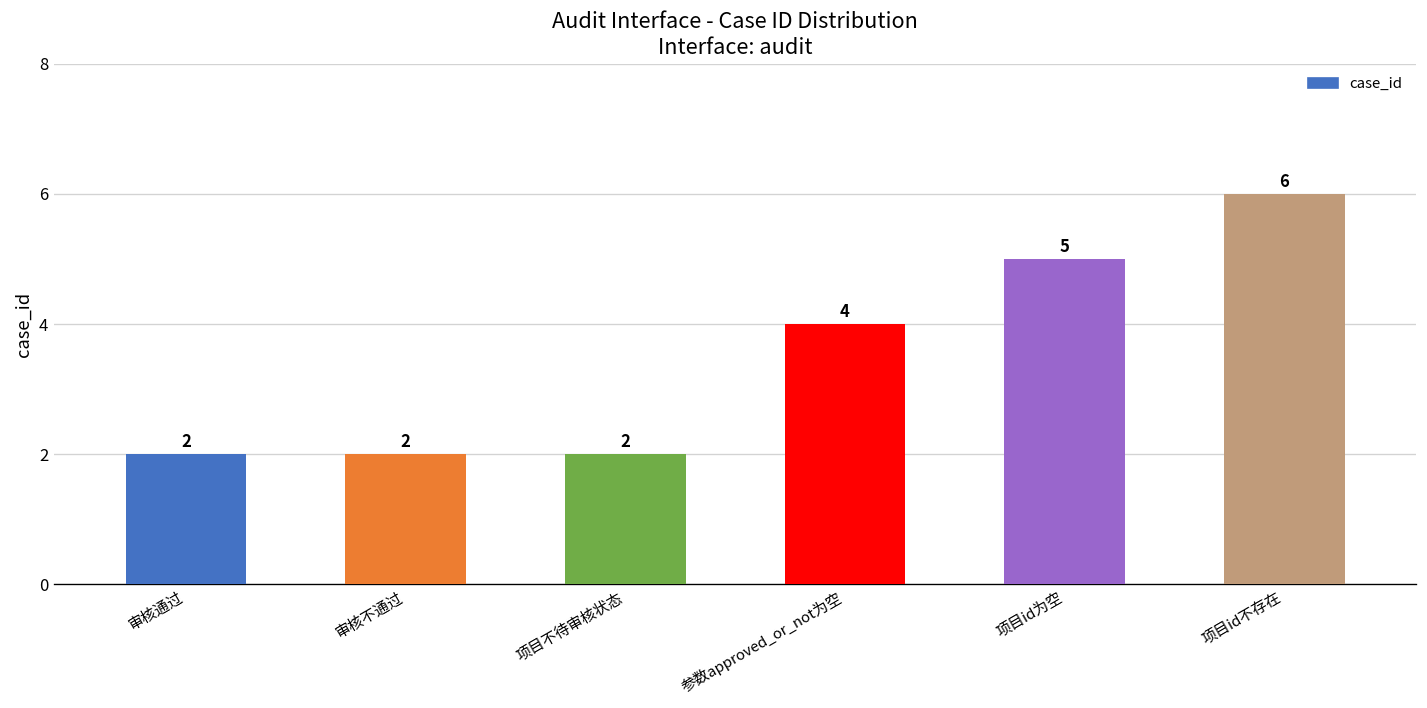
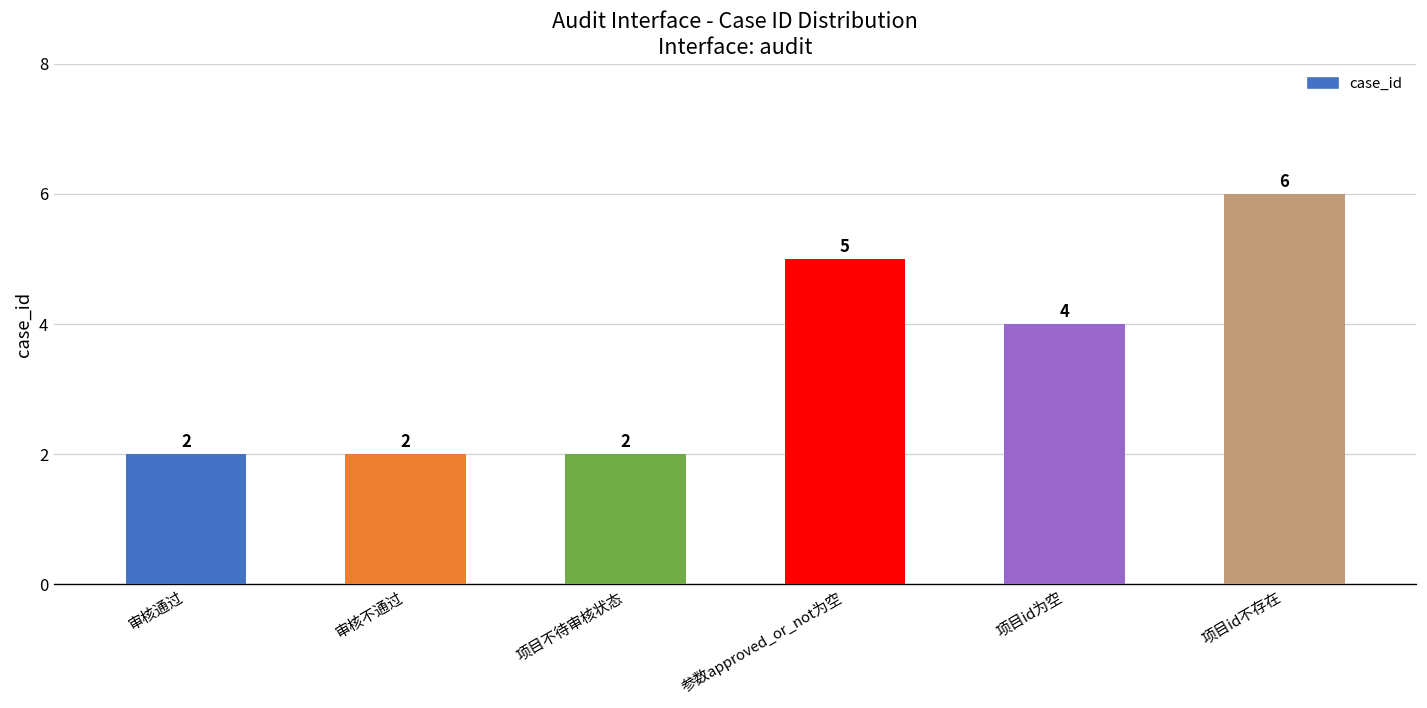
  {
    "审核通过": 2,
    "审核不通过": 2,
    "项目不待审核状态": 2,
-   "参数approved_or_not为空": 4,
-   "项目id为空": 5,
+   "参数approved_or_not为空": 5,
+   "项目id为空": 4,
    "项目id不存在": 6
  }
